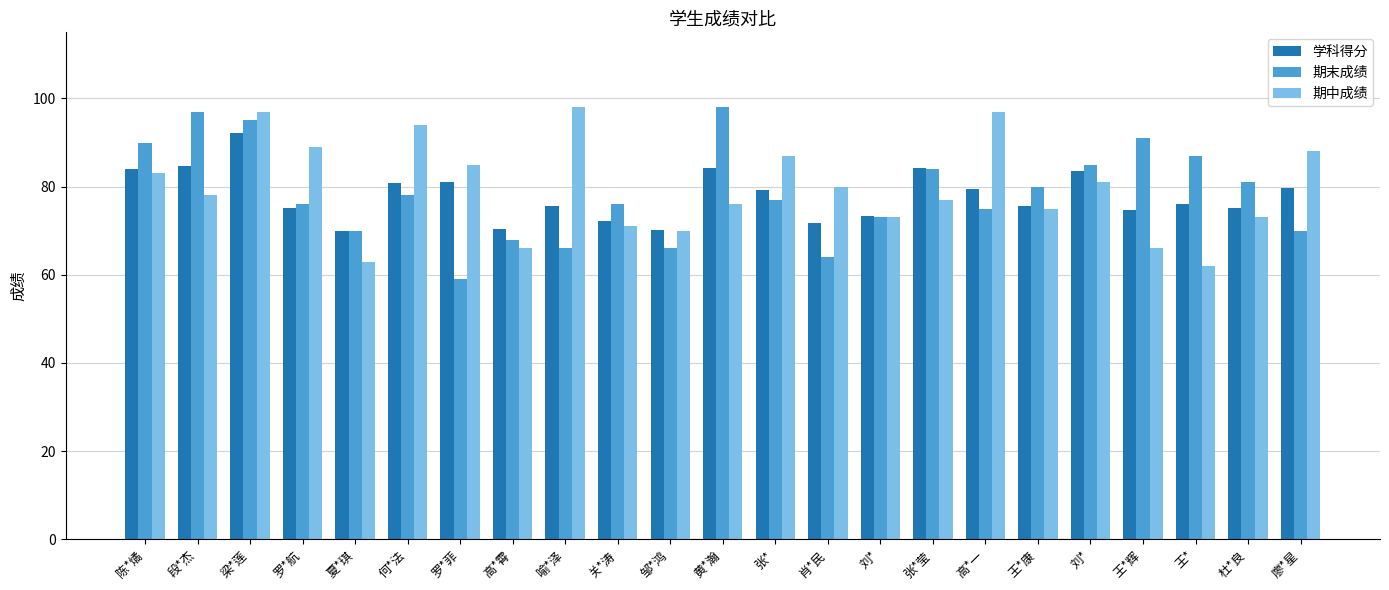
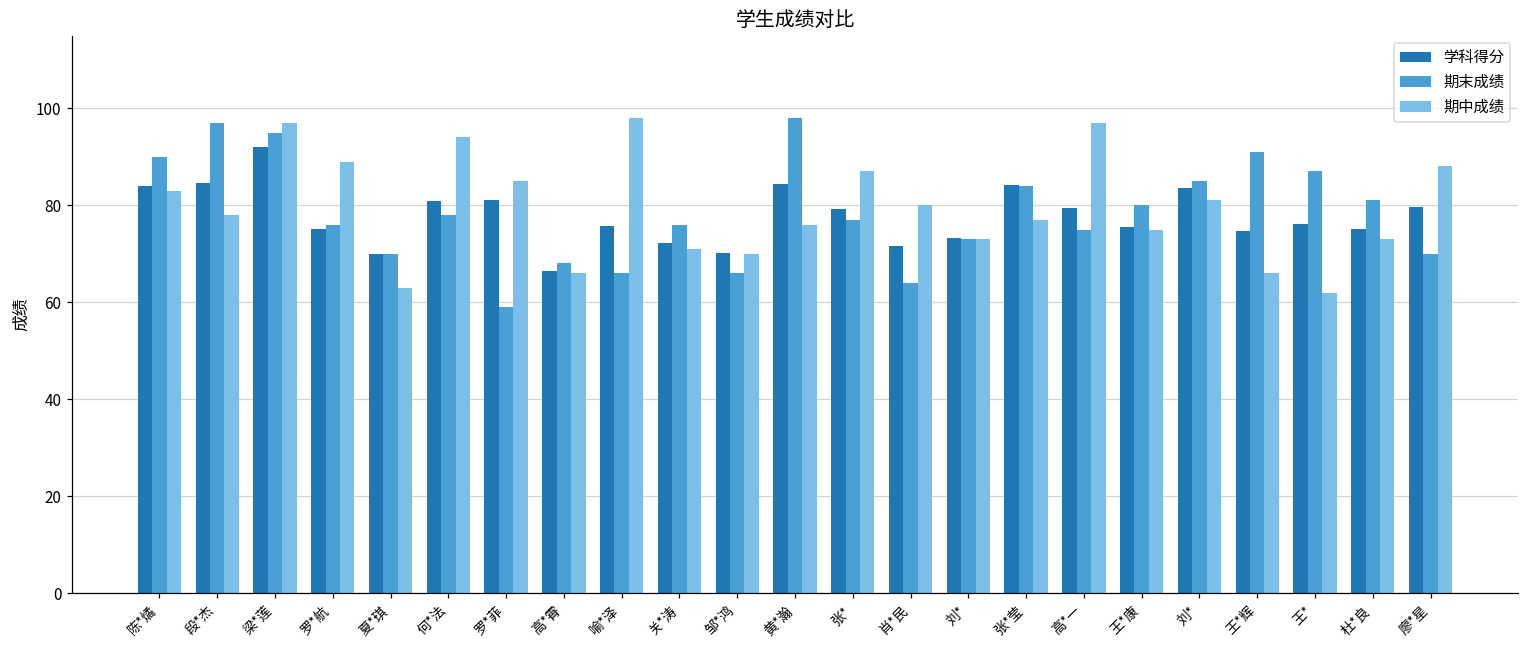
  {
    "学科得分": {
      "陈*燏": 84,
      "段*杰": 85,
      "梁*莲": 92,
      "罗*航": 75,
      "夏*琪": 70,
      "何*法": 81,
      "罗*菲": 81,
-     "高*霄": 70,
+     "高*霄": 66,
      "喻*泽": 76,
      "关*涛": 72,
      "邹*鸿": 70,
      "黄*瀚": 84,
      "张*": 79,
      "肖*民": 72,
      "张*莹": 84,
      "高*一": 79,
      "王*康": 76,
      "王*辉": 75,
      "王*": 76,
      "杜*良": 75,
      "廖*星": 80
    },
    "期末成绩": {
      "陈*燏": 90,
      "段*杰": 97,
      "梁*莲": 95,
      "罗*航": 76,
      "夏*琪": 70,
      "何*法": 78,
      "罗*菲": 59,
      "高*霄": 68,
      "喻*泽": 66,
      "关*涛": 76,
      "邹*鸿": 66,
      "黄*瀚": 98,
      "张*": 77,
      "肖*民": 64,
      "张*莹": 84,
      "高*一": 75,
      "王*康": 80,
      "王*辉": 91,
      "王*": 87,
      "杜*良": 81,
      "廖*星": 70
    },
    "期中成绩": {
      "陈*燏": 83,
      "段*杰": 78,
      "梁*莲": 97,
      "罗*航": 89,
      "夏*琪": 63,
      "何*法": 94,
      "罗*菲": 85,
      "高*霄": 66,
      "喻*泽": 98,
      "关*涛": 71,
      "邹*鸿": 70,
      "黄*瀚": 76,
      "张*": 87,
      "肖*民": 80,
      "张*莹": 77,
      "高*一": 97,
      "王*康": 75,
      "王*辉": 66,
      "王*": 62,
      "杜*良": 73,
      "廖*星": 88
    }
  }
